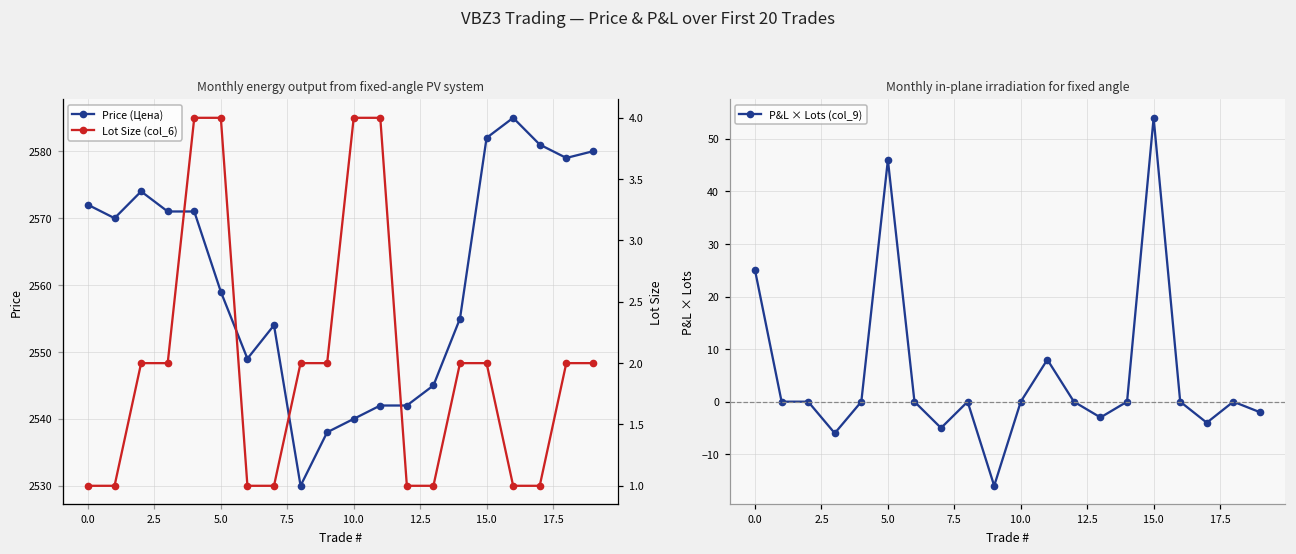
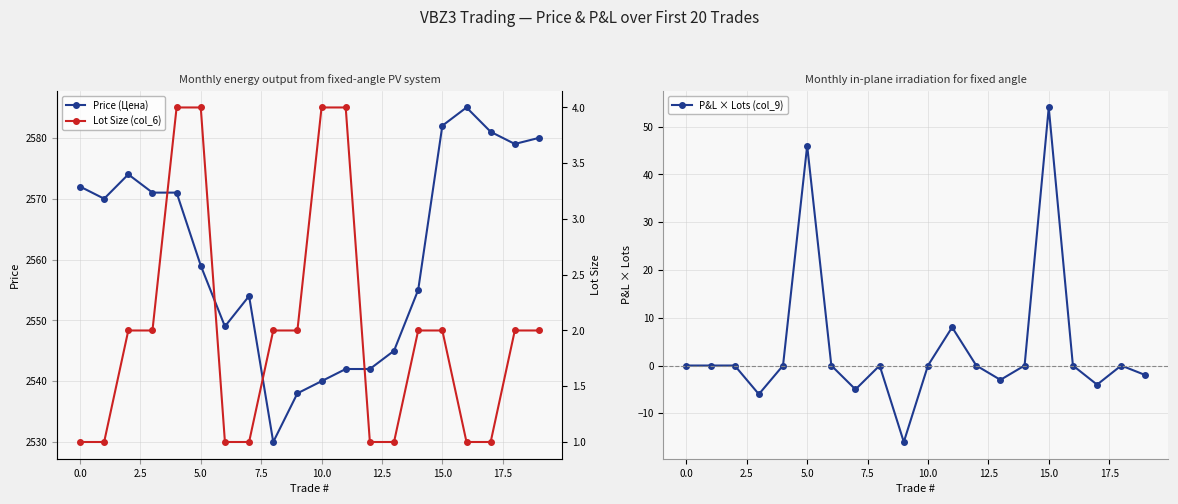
  {
    "Monthly in-plane irradiation for fixed angle": {
-     "0.0": 25,
+     "0.0": 0,
      "5.0": 46,
      "10.0": 0,
      "15.0": 54
    }
  }
